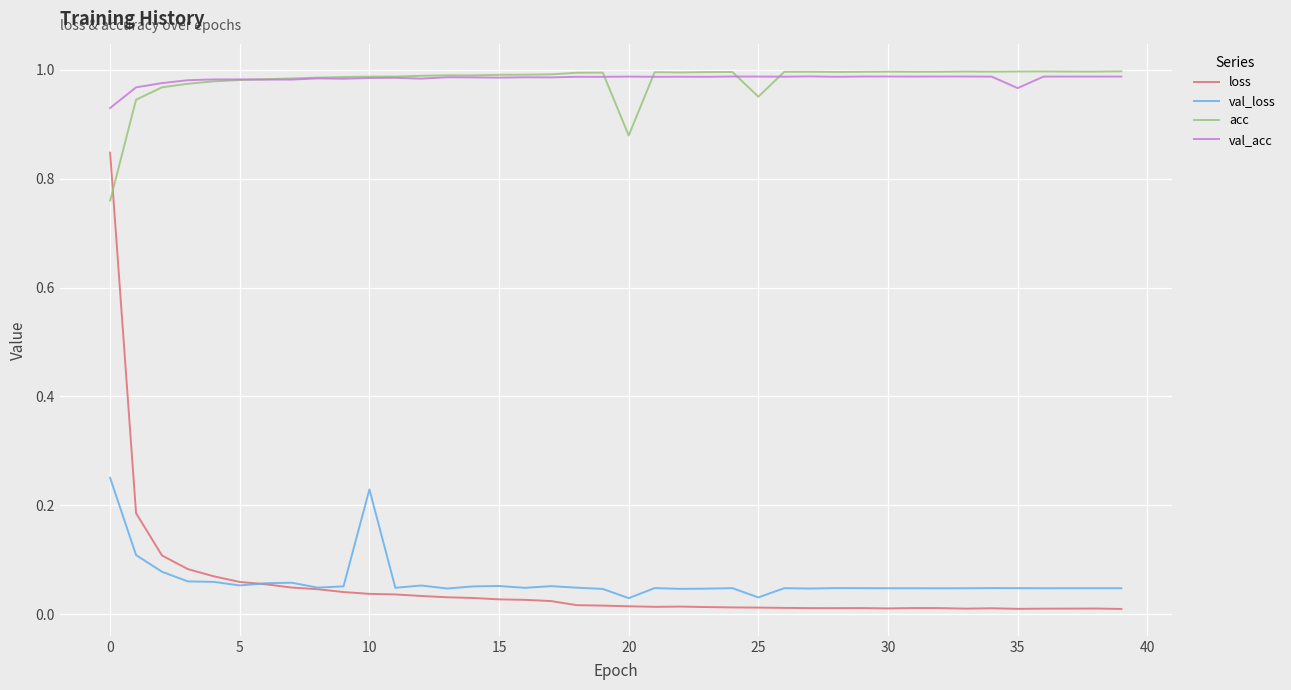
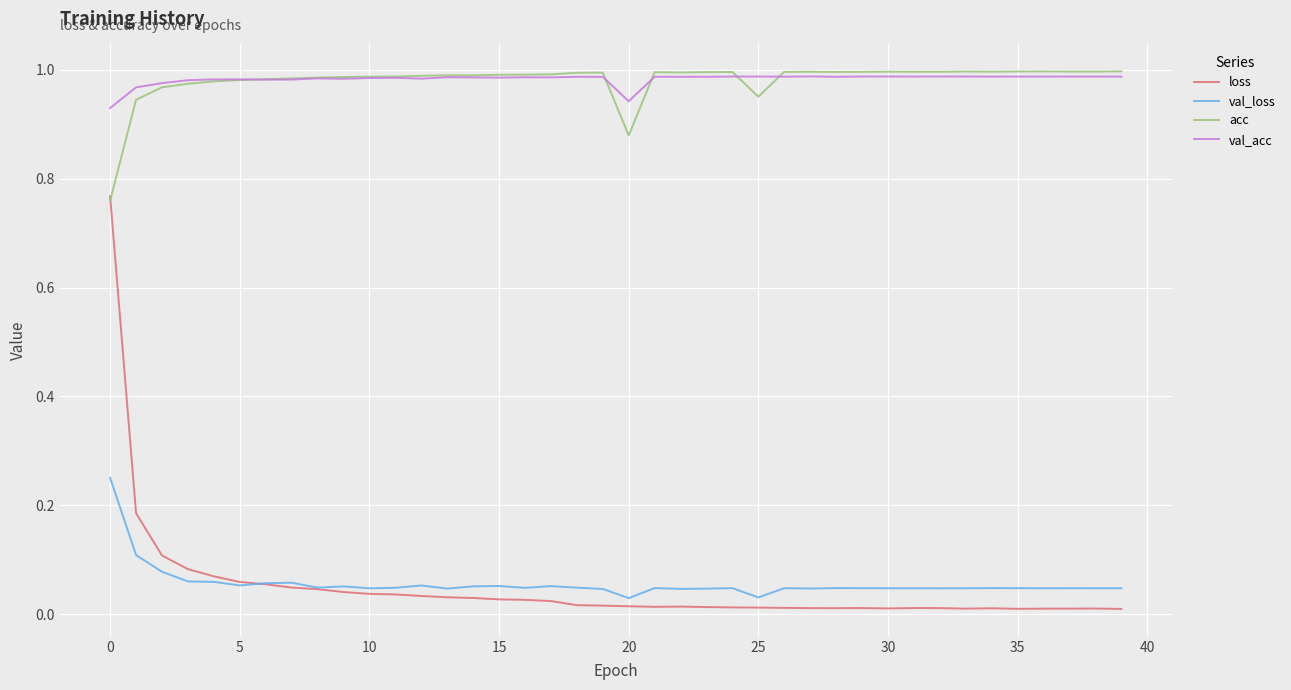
  {
    "loss": {
-     "0": 0.85,
+     "0": 0.77,
      "5": 0.06,
      "10": 0.04,
      "15": 0.03,
      "20": 0.01,
      "25": 0.01,
      "30": 0.01,
      "35": 0.01
    },
    "val_loss": {
      "0": 0.25,
      "5": 0.05,
-     "10": 0.23,
+     "10": 0.05,
      "15": 0.05,
      "20": 0.03,
      "25": 0.03,
      "30": 0.05,
      "35": 0.05
    },
    "acc": {
      "0": 0.76,
      "15": 0.99,
      "20": 0.88,
      "25": 0.95,
      "30": 1.00,
      "35": 1.00
    },
    "val_acc": {
      "0": 0.93,
      "15": 0.99,
-     "20": 0.99,
+     "20": 0.94,
      "25": 0.99,
      "30": 0.99,
-     "35": 0.97
+     "35": 0.99
    }
  }
